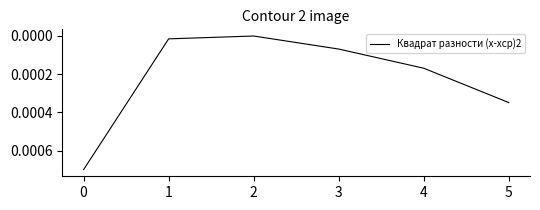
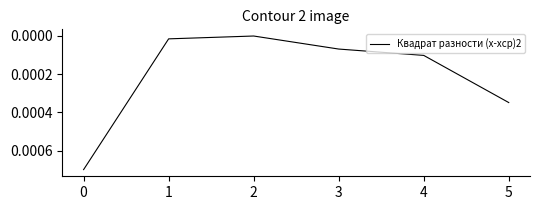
  {
    "0": 0.00070,
    "1": 0.00002,
    "2": 0.00000,
    "3": 0.00007,
-   "4": 0.00017,
+   "4": 0.00010,
    "5": 0.00035
  }
